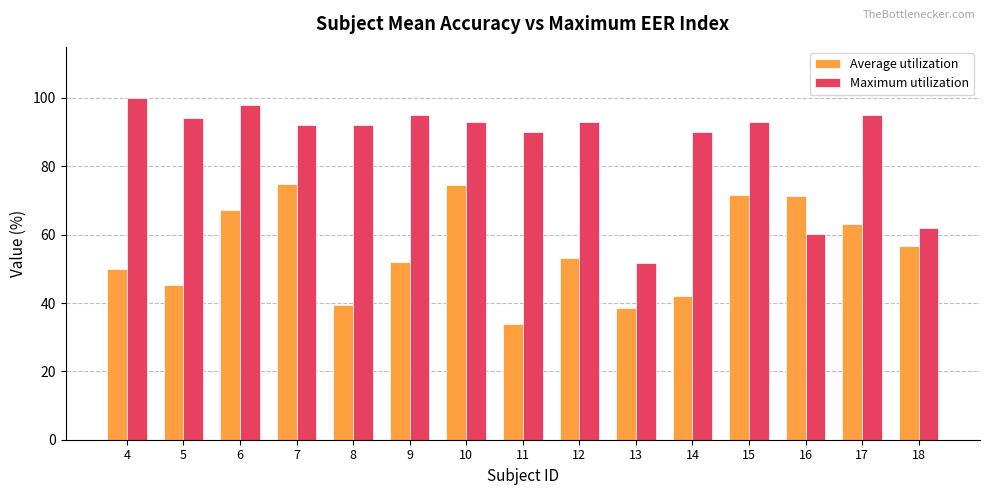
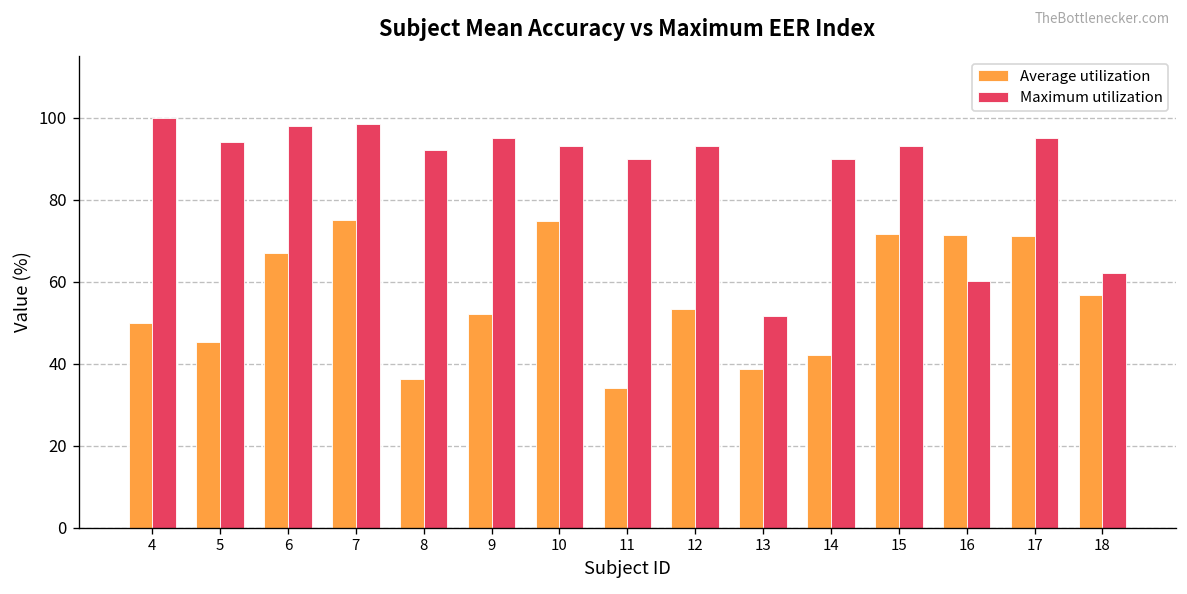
  {
    "Average utilization": {
      "4": 50,
      "5": 45,
      "6": 67,
      "7": 75,
-     "8": 39,
+     "8": 36,
      "9": 52,
      "10": 75,
      "11": 34,
      "12": 53,
      "13": 39,
      "14": 42,
      "15": 72,
      "16": 71,
-     "17": 63,
+     "17": 71,
      "18": 57
    },
    "Maximum utilization": {
      "4": 100,
      "5": 94,
      "6": 98,
-     "7": 92,
+     "7": 98,
      "8": 92,
      "9": 95,
      "10": 93,
      "11": 90,
      "12": 93,
      "13": 52,
      "14": 90,
      "15": 93,
      "16": 60,
      "17": 95,
      "18": 62
    }
  }
